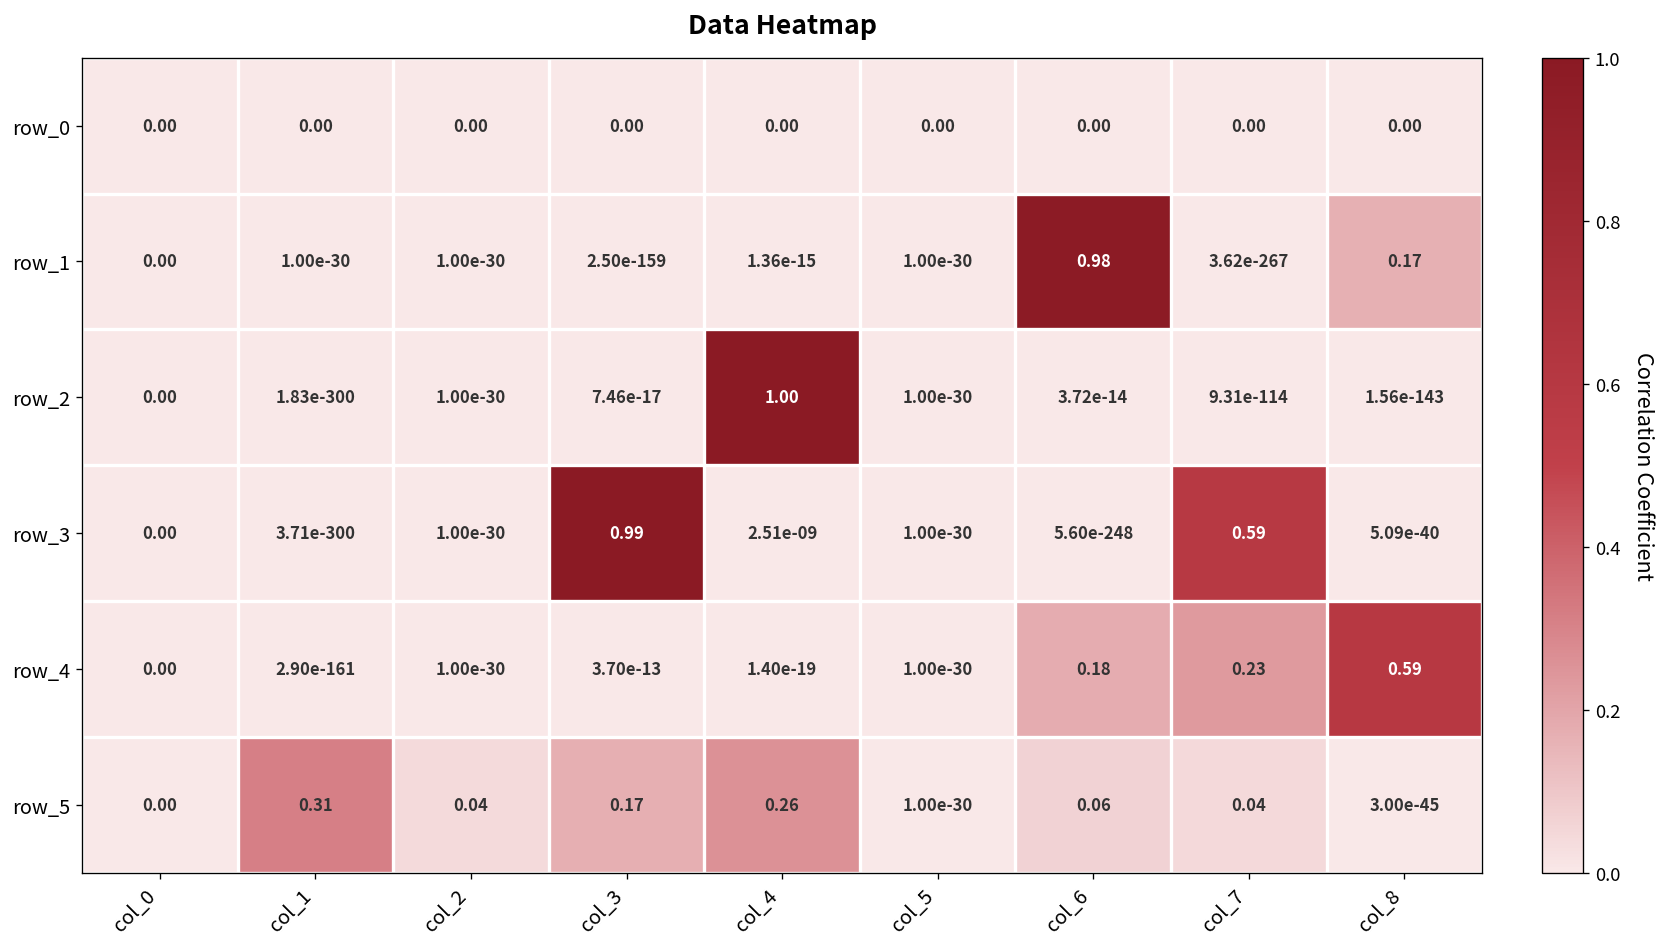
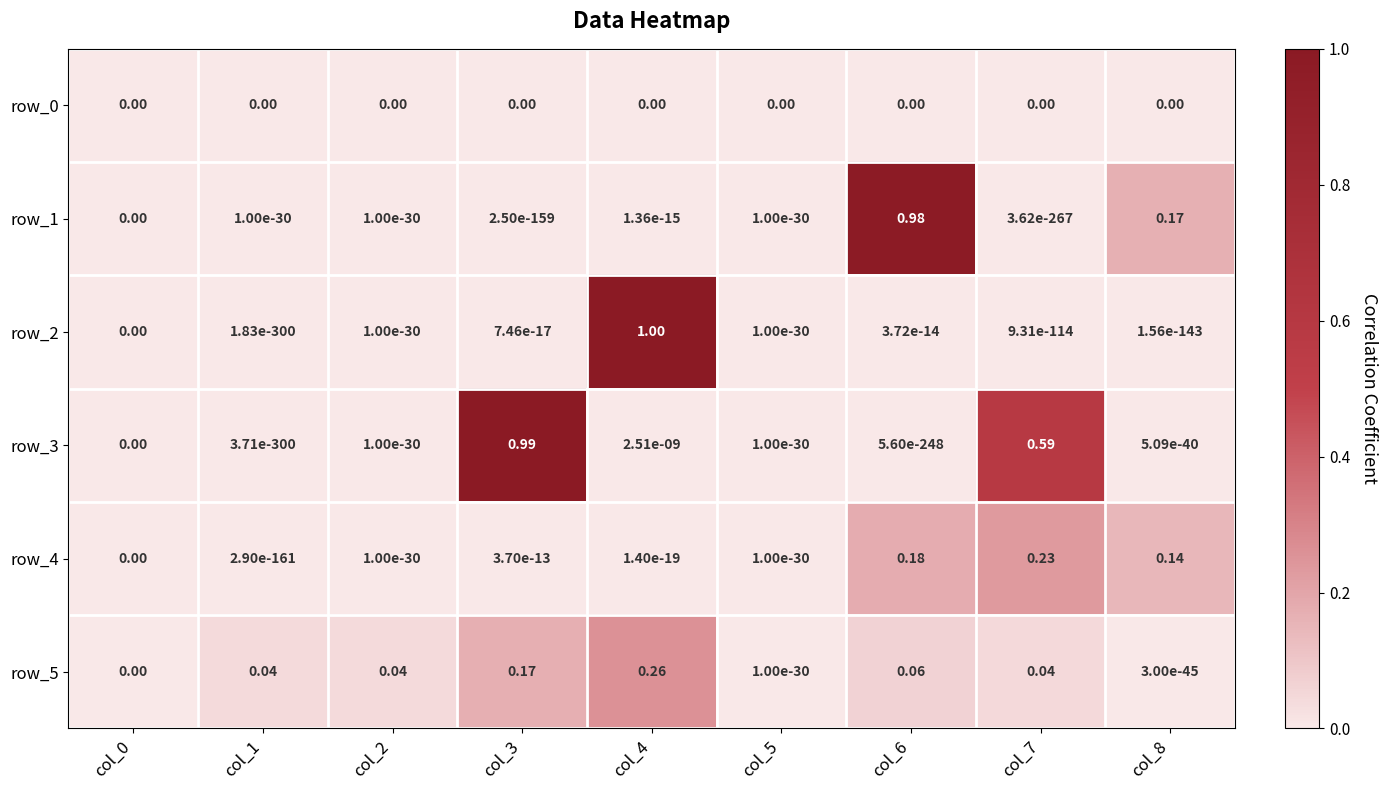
  {
    "row_0": {
      "col_0": "0.00",
      "col_1": "0.00",
      "col_2": "0.00",
      "col_3": "0.00",
      "col_4": "0.00",
      "col_5": "0.00",
      "col_6": "0.00",
      "col_7": "0.00",
      "col_8": "0.00"
    },
    "row_1": {
      "col_0": "0.00",
      "col_1": "1.00e-30",
      "col_2": "1.00e-30",
      "col_3": "2.50e-159",
      "col_4": "1.36e-15",
      "col_5": "1.00e-30",
      "col_6": "0.98",
      "col_7": "3.62e-267",
      "col_8": "0.17"
    },
    "row_2": {
      "col_0": "0.00",
      "col_1": "1.83e-300",
      "col_2": "1.00e-30",
      "col_3": "7.46e-17",
      "col_4": "1.00",
      "col_5": "1.00e-30",
      "col_6": "3.72e-14",
      "col_7": "9.31e-114",
      "col_8": "1.56e-143"
    },
    "row_3": {
      "col_0": "0.00",
      "col_1": "3.71e-300",
      "col_2": "1.00e-30",
      "col_3": "0.99",
      "col_4": "2.51e-09",
      "col_5": "1.00e-30",
      "col_6": "5.60e-248",
      "col_7": "0.59",
      "col_8": "5.09e-40"
    },
    "row_4": {
      "col_0": "0.00",
      "col_1": "2.90e-161",
      "col_2": "1.00e-30",
      "col_3": "3.70e-13",
      "col_4": "1.40e-19",
      "col_5": "1.00e-30",
      "col_6": "0.18",
      "col_7": "0.23",
-     "col_8": "0.59"
+     "col_8": "0.14"
    },
    "row_5": {
      "col_0": "0.00",
-     "col_1": "0.31",
+     "col_1": "0.04",
      "col_2": "0.04",
      "col_3": "0.17",
      "col_4": "0.26",
      "col_5": "1.00e-30",
      "col_6": "0.06",
      "col_7": "0.04",
      "col_8": "3.00e-45"
    }
  }
